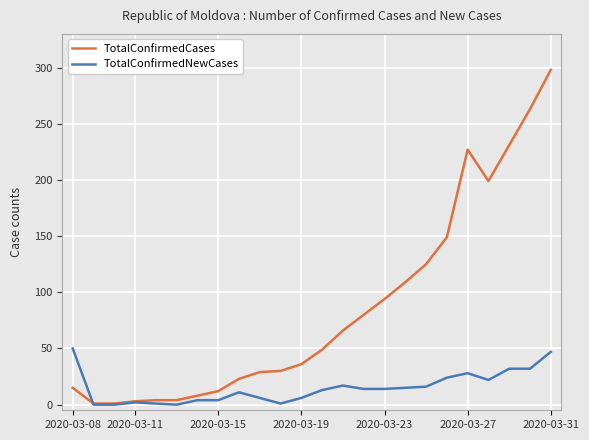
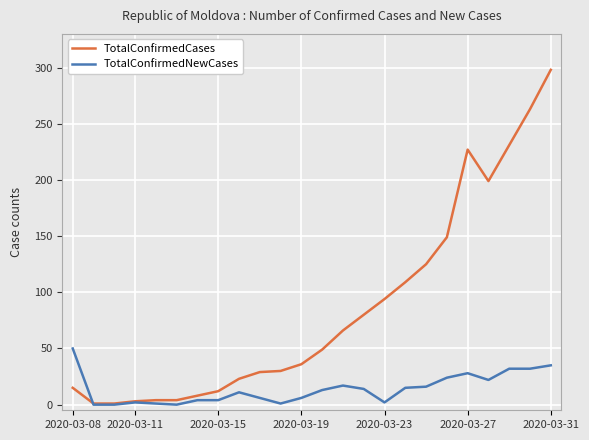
  {
    "TotalConfirmedCases": {
      "2020-03-08": 15,
      "2020-03-15": 12,
      "2020-03-19": 36,
      "2020-03-23": 94,
      "2020-03-27": 227,
      "2020-03-31": 298
    },
    "TotalConfirmedNewCases": {
      "2020-03-08": 50,
      "2020-03-15": 4,
      "2020-03-19": 6,
-     "2020-03-23": 14,
+     "2020-03-23": 2,
      "2020-03-27": 28,
-     "2020-03-31": 47
+     "2020-03-31": 35
    }
  }
